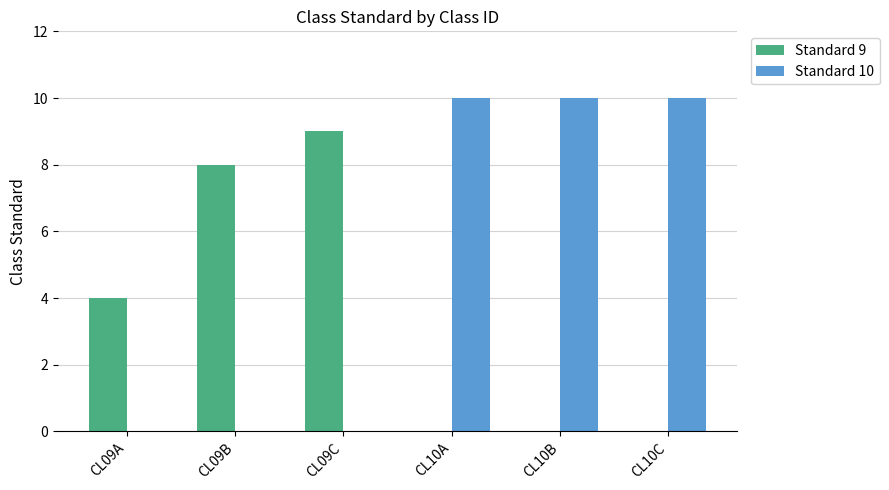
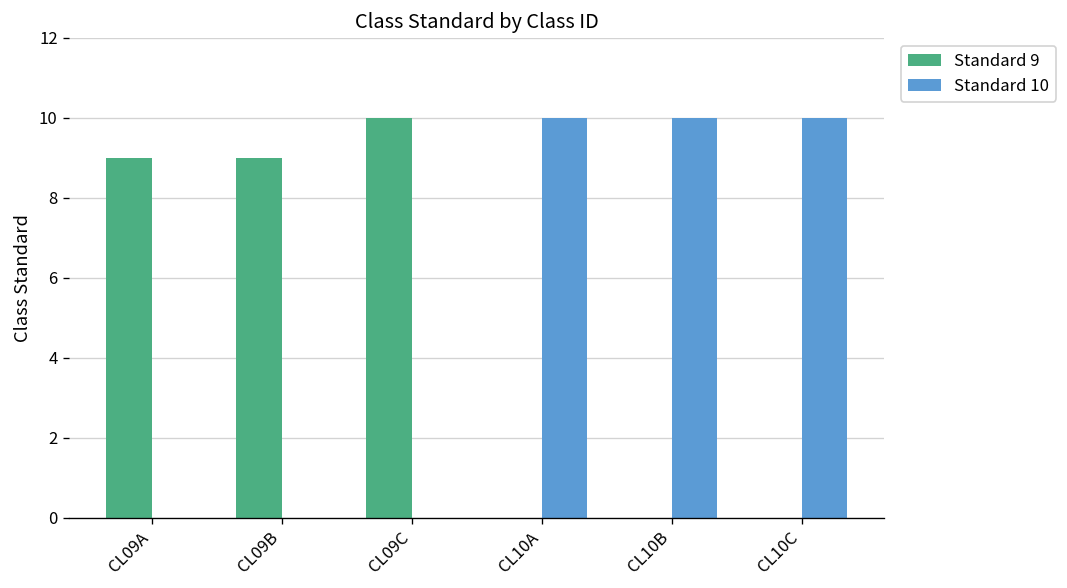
  {
    "Standard 9": {
-     "CL09A": 4,
-     "CL09B": 8,
-     "CL09C": 9,
+     "CL09A": 9,
+     "CL09B": 9,
+     "CL09C": 10,
      "CL10A": 0,
      "CL10B": 0,
      "CL10C": 0
    },
    "Standard 10": {
      "CL09A": 0,
      "CL09B": 0,
      "CL09C": 0,
      "CL10A": 10,
      "CL10B": 10,
      "CL10C": 10
    }
  }
